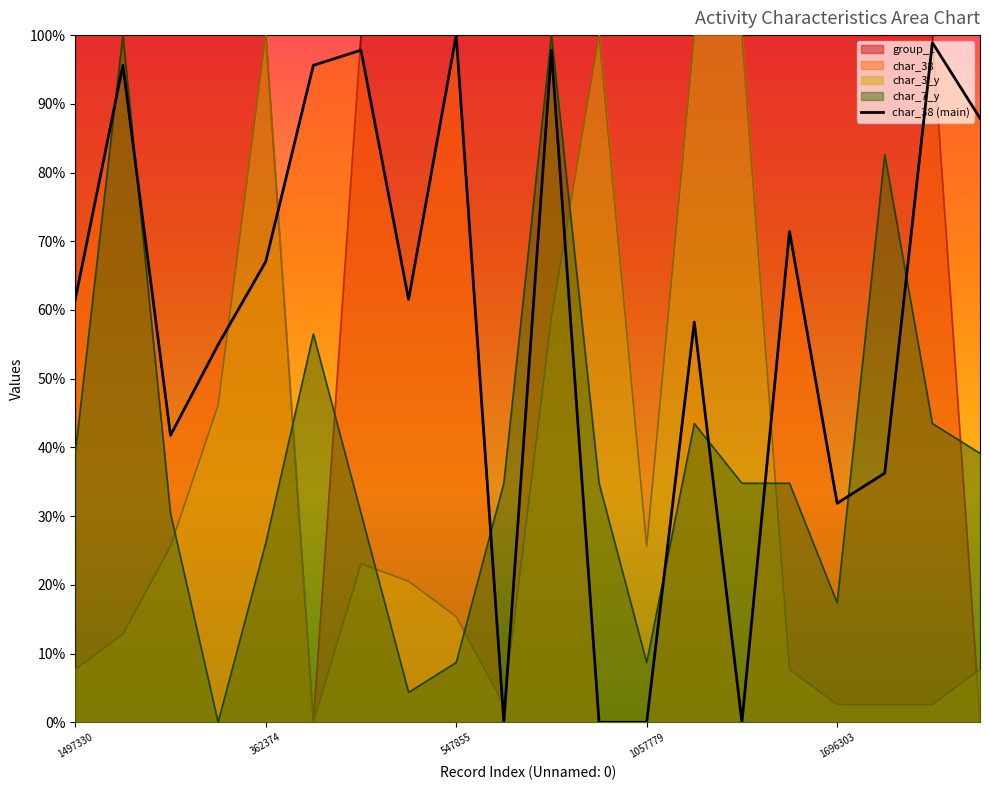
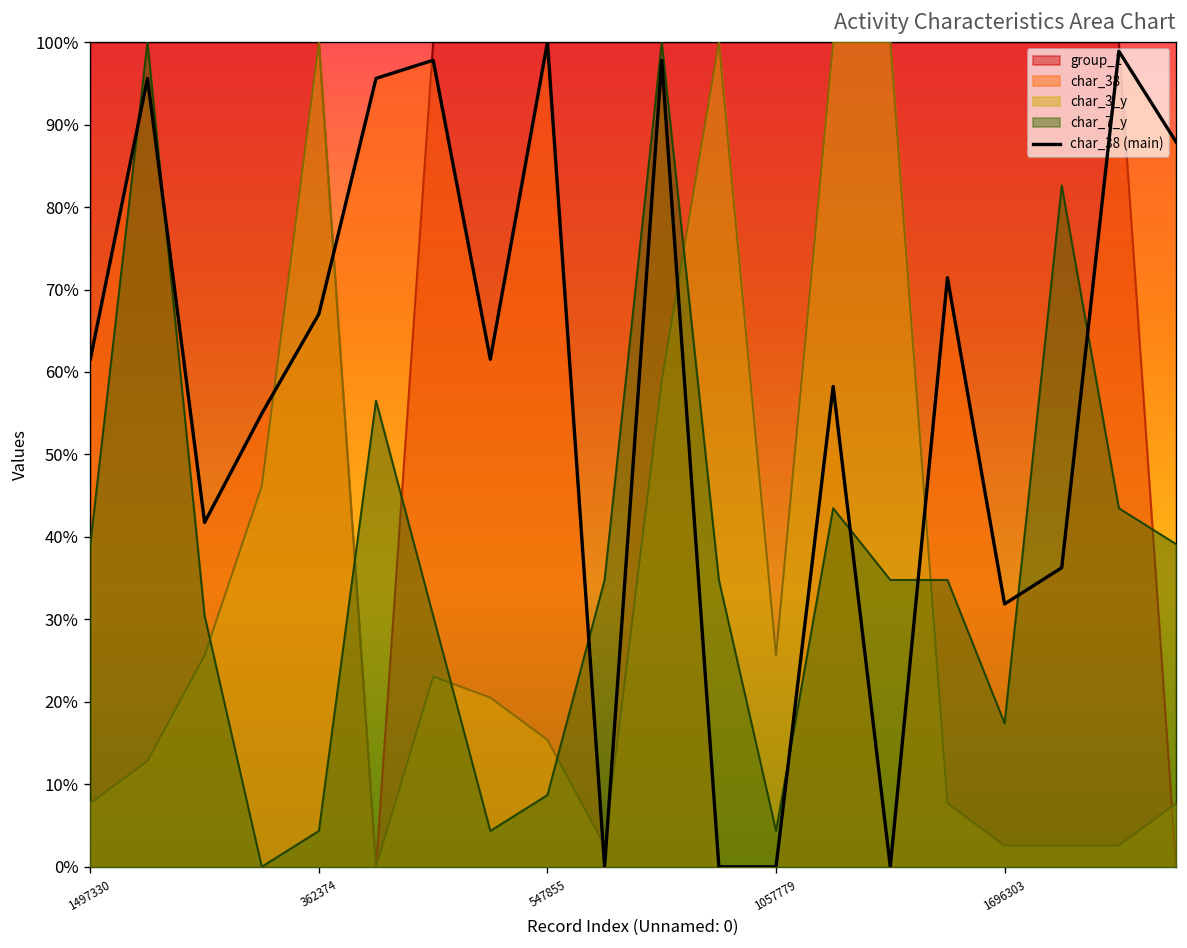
  {
    "group_1": {
      "1497330": "100%",
      "1057779": "100%",
      "1696303": "100%"
    },
    "char_7_y": {
      "1497330": "39%",
-     "362374": "26%",
+     "362374": "4%",
      "547855": "9%",
-     "1057779": "9%",
+     "1057779": "4%",
      "1696303": "17%"
    }
  }
